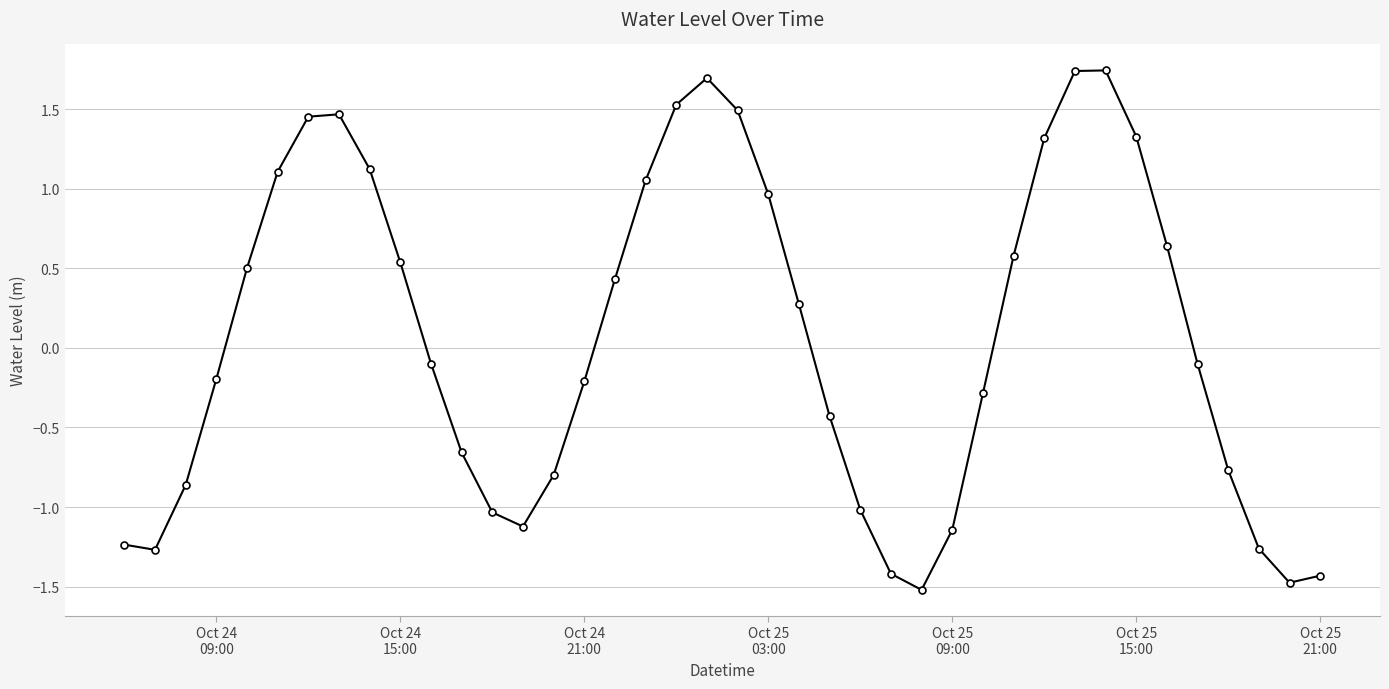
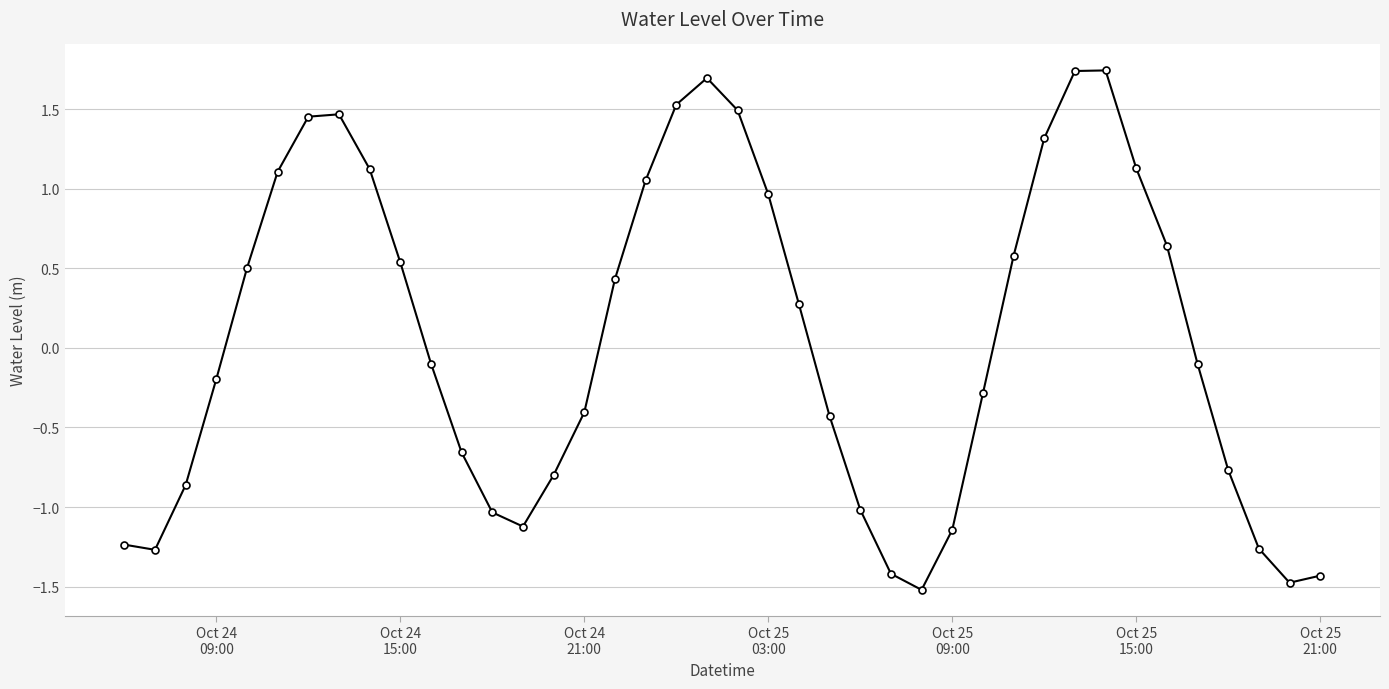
  {
    "Oct 24 09:00": -0.20,
    "Oct 24 15:00": 0.54,
-   "Oct 24 21:00": -0.21,
+   "Oct 24 21:00": -0.41,
    "Oct 25 03:00": 0.97,
    "Oct 25 09:00": -1.14,
-   "Oct 25 15:00": 1.33,
+   "Oct 25 15:00": 1.13,
    "Oct 25 21:00": -1.43
  }
